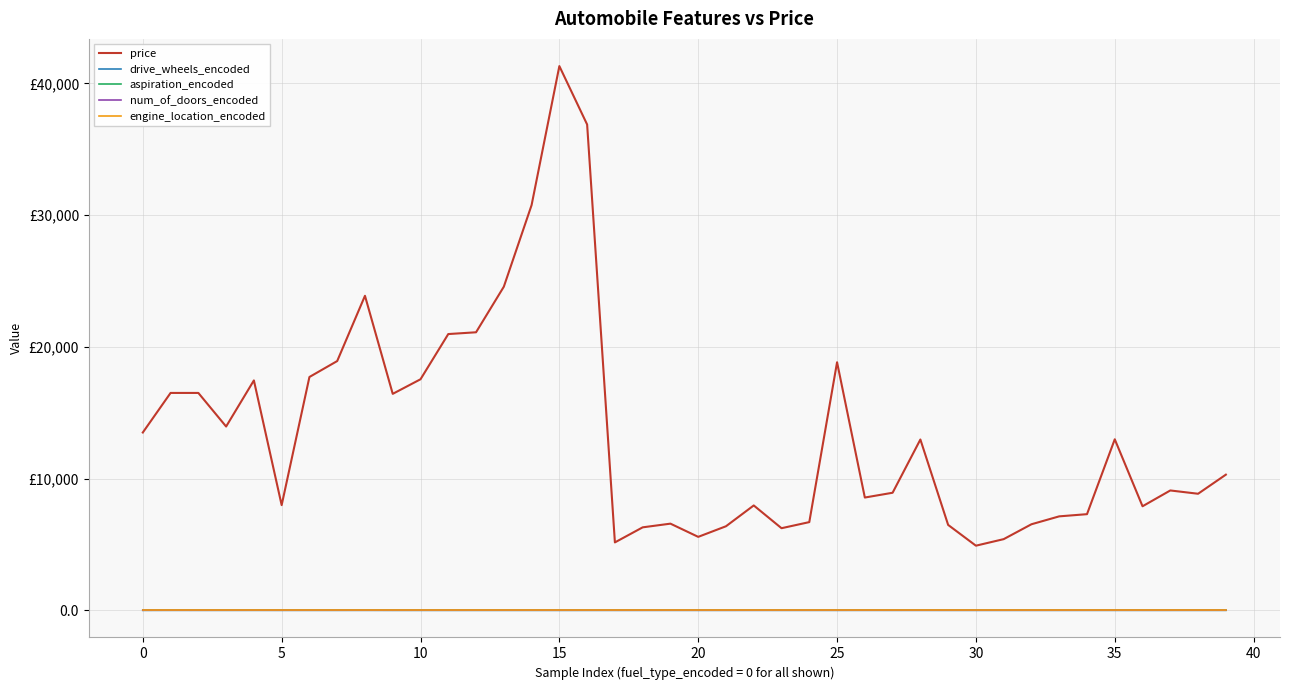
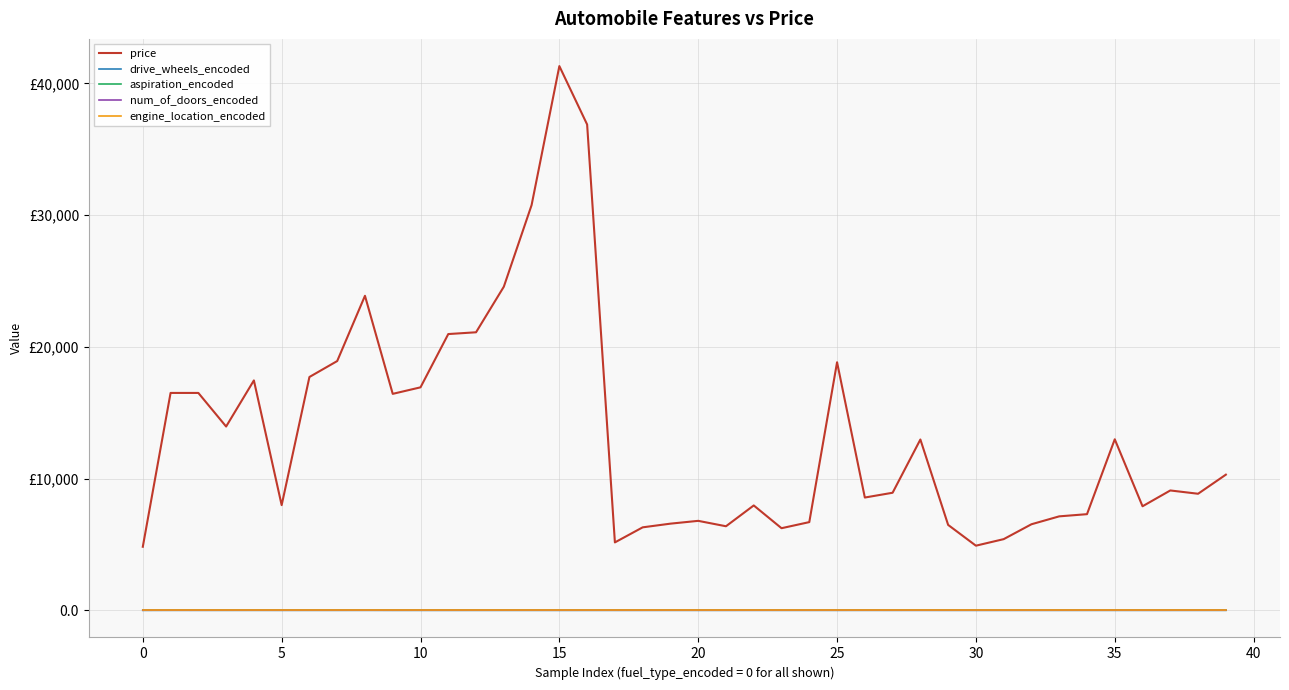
  {
    "price": {
-     "0": "£13,500",
+     "0": "£4,800",
      "5": "£8,000",
-     "10": "£17,500",
+     "10": "£16,900",
      "15": "£41,300",
-     "20": "£5,600",
+     "20": "£6,800",
      "25": "£18,800",
      "30": "£4,900",
      "35": "£13,000"
    },
    "engine_location_encoded": {
      "0": "£0",
      "5": "£0",
      "10": "£0",
      "15": "£0",
      "20": "£0",
      "25": "£0",
      "30": "£0",
      "35": "£0"
    }
  }
